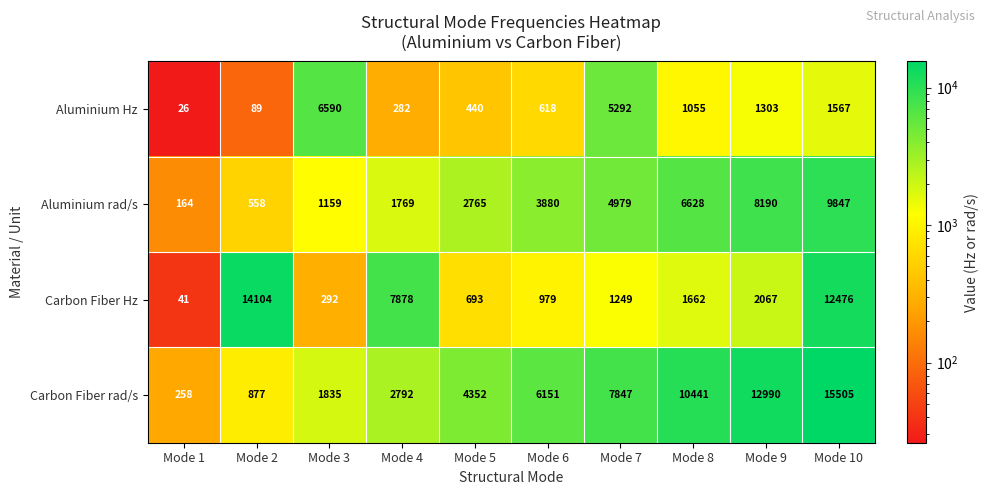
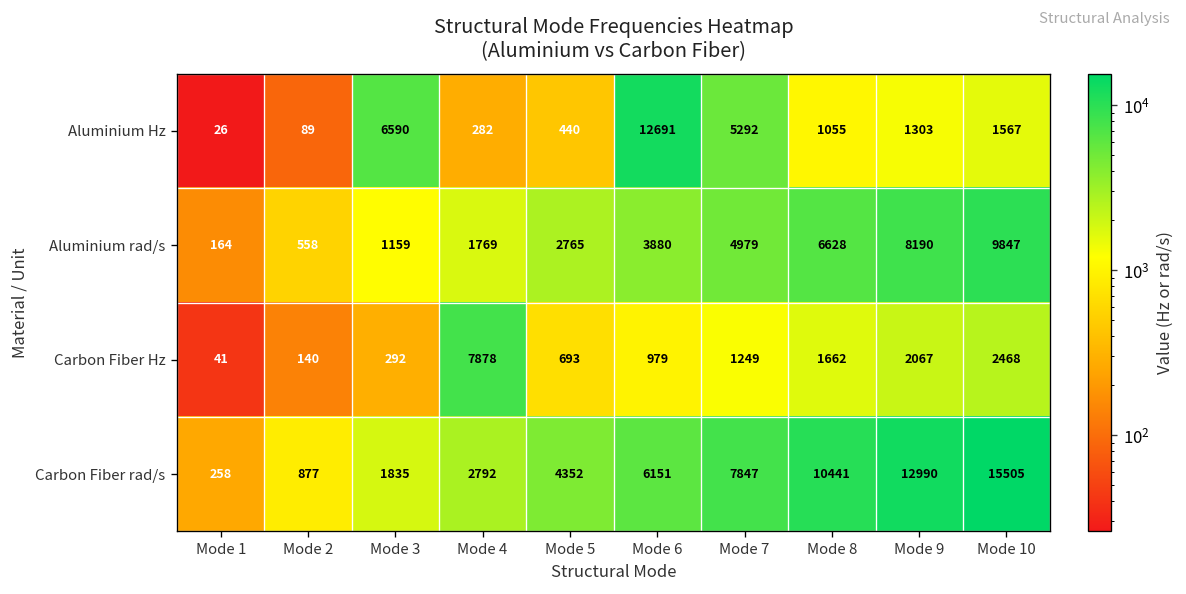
  {
    "Aluminium Hz": {
      "Mode 1": 26,
      "Mode 2": 89,
      "Mode 3": 6590,
      "Mode 4": 282,
      "Mode 5": 440,
-     "Mode 6": 618,
+     "Mode 6": 12691,
      "Mode 7": 5292,
      "Mode 8": 1055,
      "Mode 9": 1303,
      "Mode 10": 1567
    },
    "Aluminium rad/s": {
      "Mode 1": 164,
      "Mode 2": 558,
      "Mode 3": 1159,
      "Mode 4": 1769,
      "Mode 5": 2765,
      "Mode 6": 3880,
      "Mode 7": 4979,
      "Mode 8": 6628,
      "Mode 9": 8190,
      "Mode 10": 9847
    },
    "Carbon Fiber Hz": {
      "Mode 1": 41,
-     "Mode 2": 14104,
+     "Mode 2": 140,
      "Mode 3": 292,
      "Mode 4": 7878,
      "Mode 5": 693,
      "Mode 6": 979,
      "Mode 7": 1249,
      "Mode 8": 1662,
      "Mode 9": 2067,
-     "Mode 10": 12476
+     "Mode 10": 2468
    },
    "Carbon Fiber rad/s": {
      "Mode 1": 258,
      "Mode 2": 877,
      "Mode 3": 1835,
      "Mode 4": 2792,
      "Mode 5": 4352,
      "Mode 6": 6151,
      "Mode 7": 7847,
      "Mode 8": 10441,
      "Mode 9": 12990,
      "Mode 10": 15505
    }
  }
